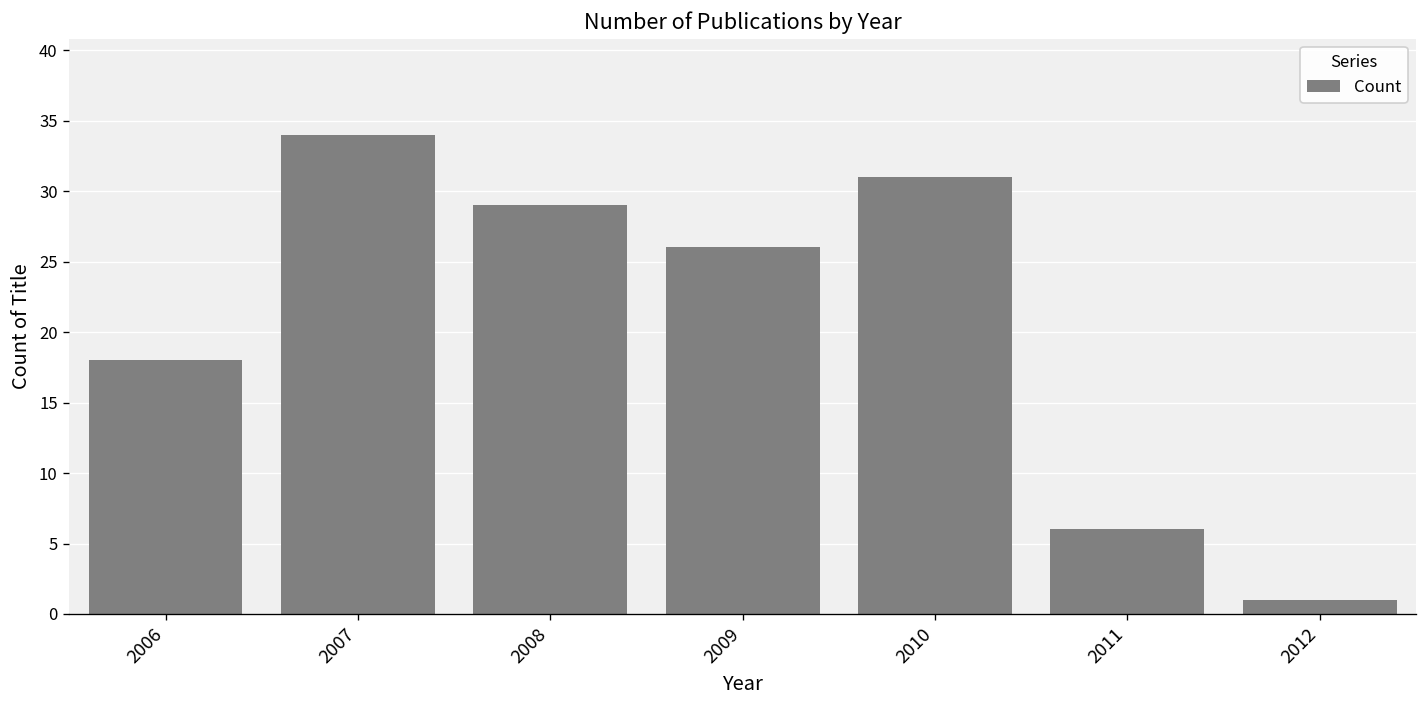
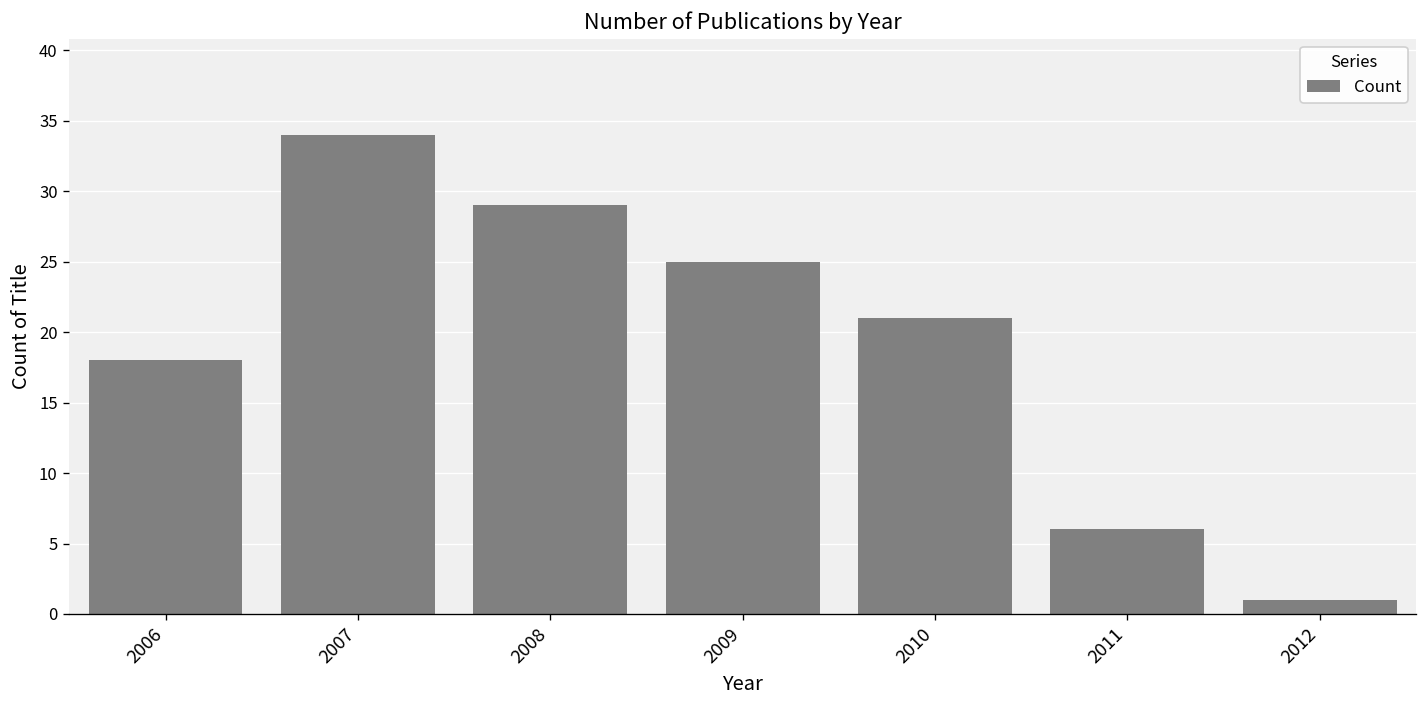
  {
    "2006": 18,
    "2007": 34,
    "2008": 29,
-   "2009": 26,
-   "2010": 31,
+   "2009": 25,
+   "2010": 21,
    "2011": 6,
    "2012": 1
  }
